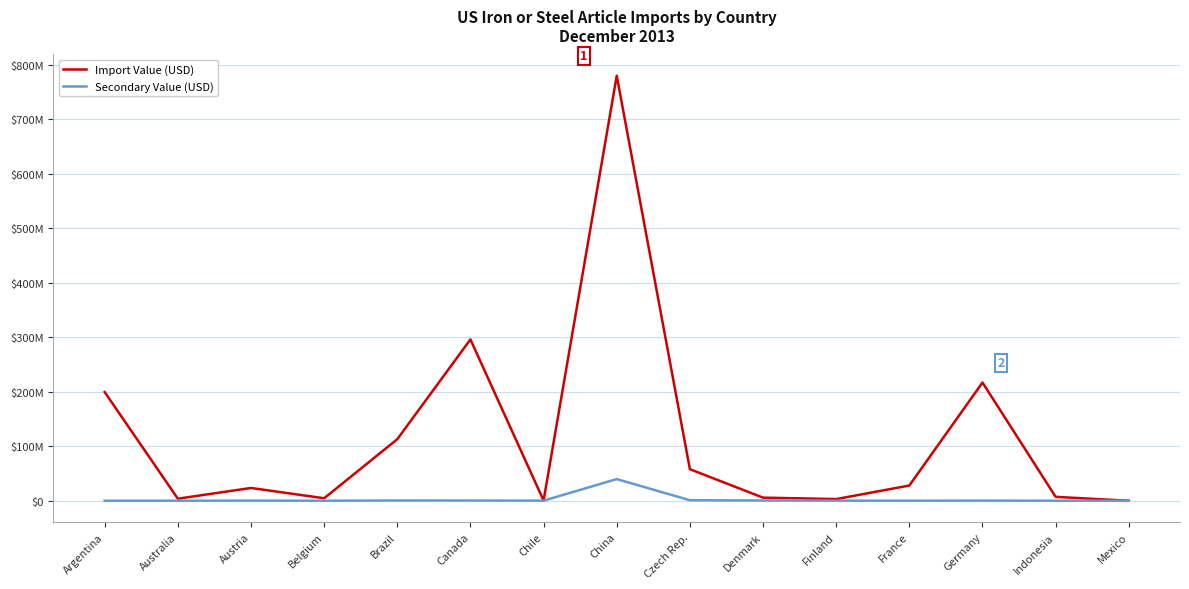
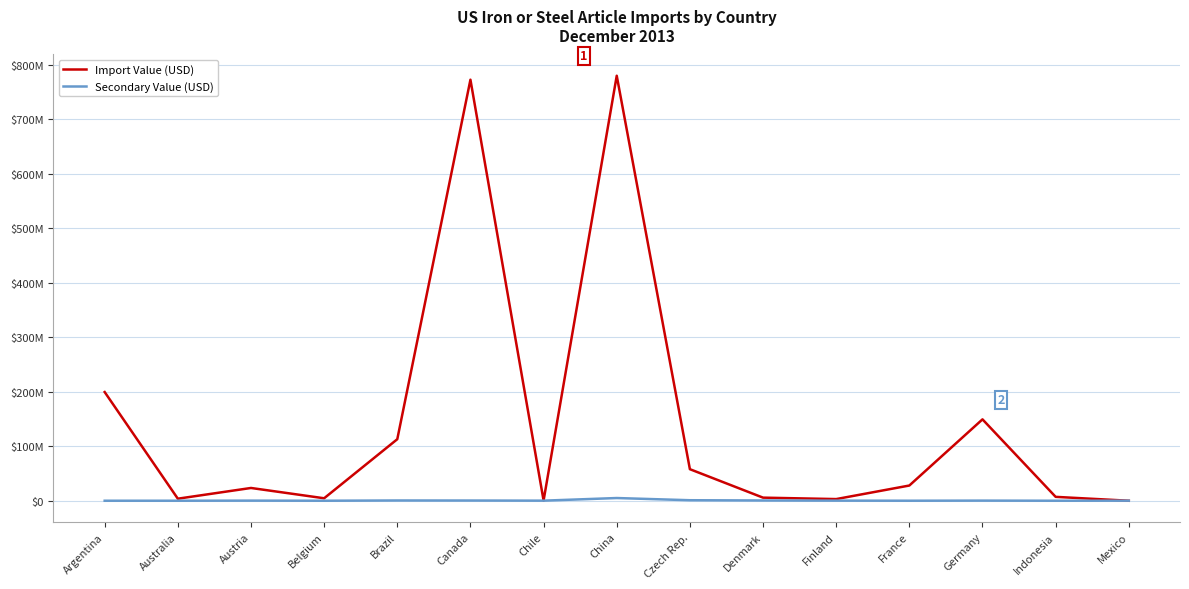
  {
    "Import Value (USD)": {
      "Argentina": "$200000000",
      "Austria": "$20000000",
      "Brazil": "$110000000",
-     "Canada": "$300000000",
+     "Canada": "$770000000",
      "China": "$780000000",
      "Czech Rep.": "$60000000",
      "Denmark": "$10000000",
      "France": "$30000000",
-     "Germany": "$220000000",
+     "Germany": "$150000000",
      "Indonesia": "$10000000"
    },
    "Secondary Value (USD)": {
      "Argentina": "$0",
      "Austria": "$0",
      "Brazil": "$0",
      "Canada": "$0",
-     "China": "$40000000",
+     "China": "$0",
      "Czech Rep.": "$0",
      "Denmark": "$0",
      "France": "$0",
      "Germany": "$0",
      "Indonesia": "$0"
    }
  }
